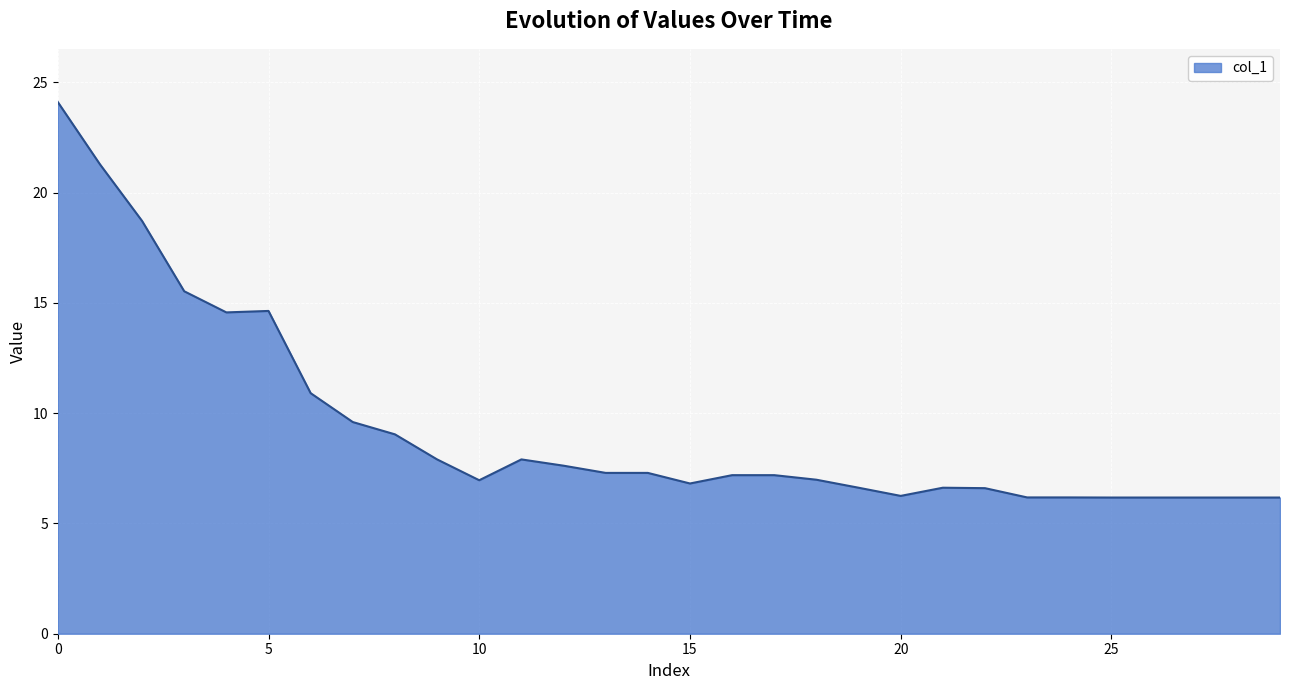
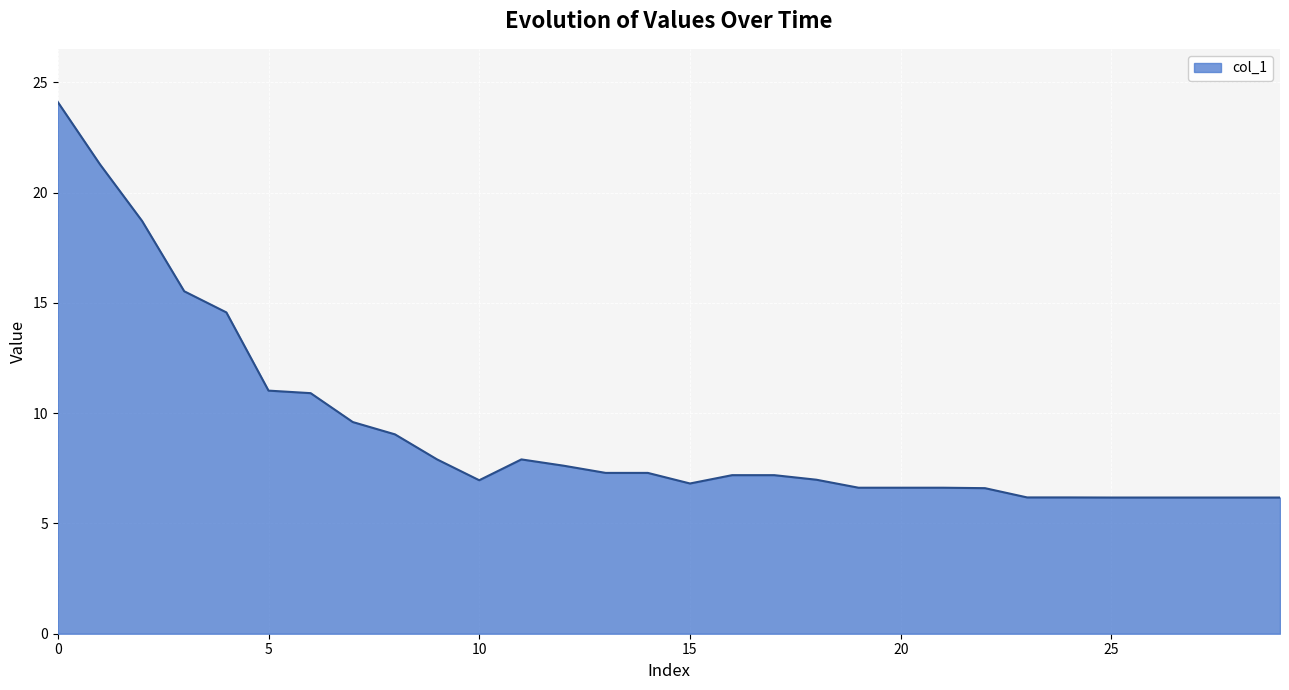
  {
    "0": 24.1,
-   "5": 14.6,
+   "5": 11.0,
    "10": 7.0,
    "15": 6.8,
-   "20": 6.2,
+   "20": 6.6,
    "25": 6.2
  }
